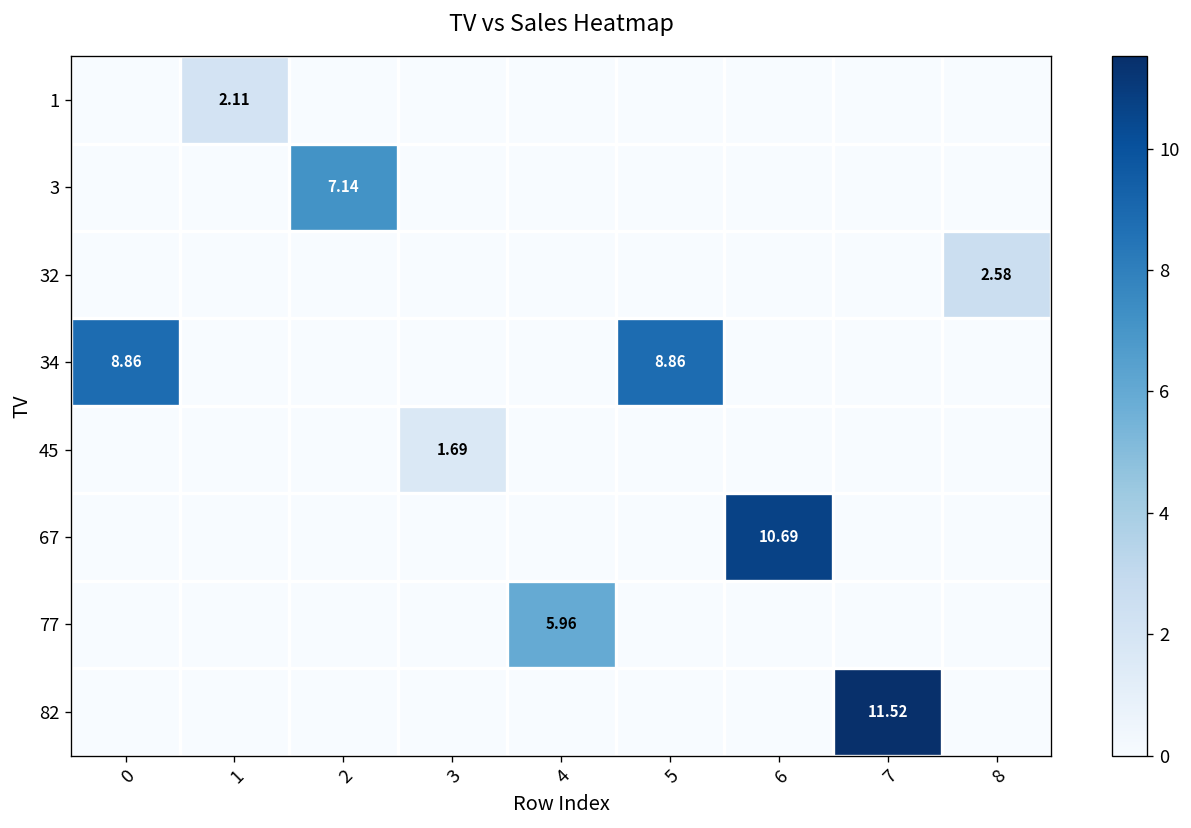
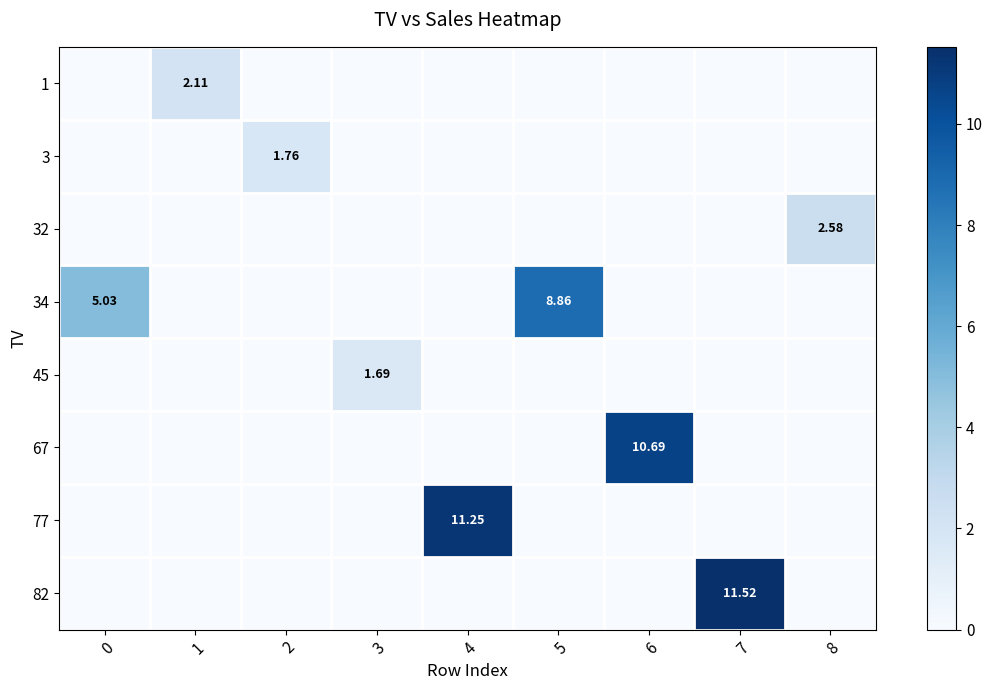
  {
    "1": {
      "1": 2.11
    },
    "3": {
-     "2": 7.14
+     "2": 1.76
    },
    "32": {
      "8": 2.58
    },
    "34": {
-     "0": 8.86,
+     "0": 5.03,
      "5": 8.86
    },
    "45": {
      "3": 1.69
    },
    "67": {
      "6": 10.69
    },
    "77": {
-     "4": 5.96
+     "4": 11.25
    },
    "82": {
      "7": 11.52
    }
  }
